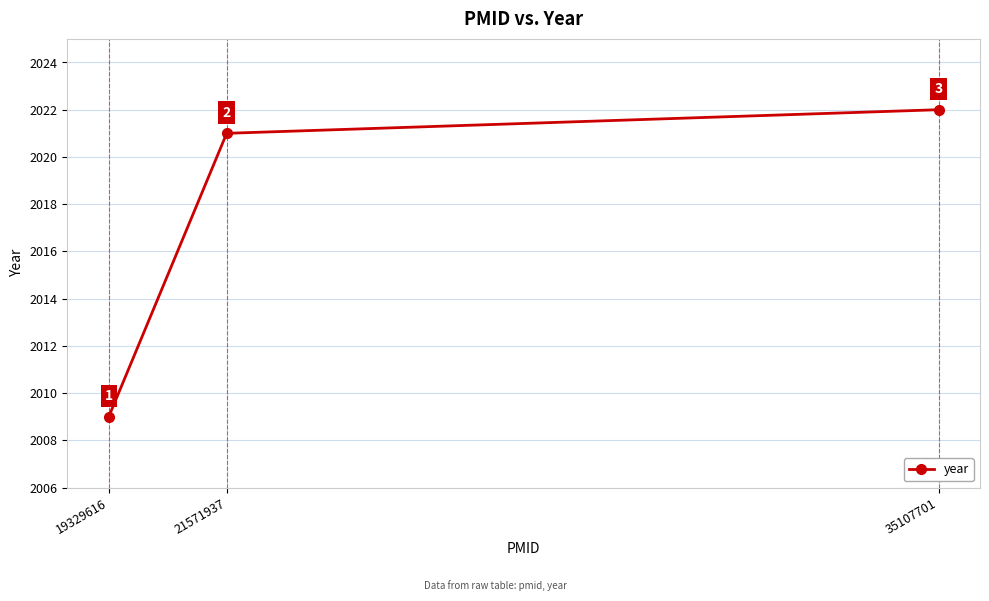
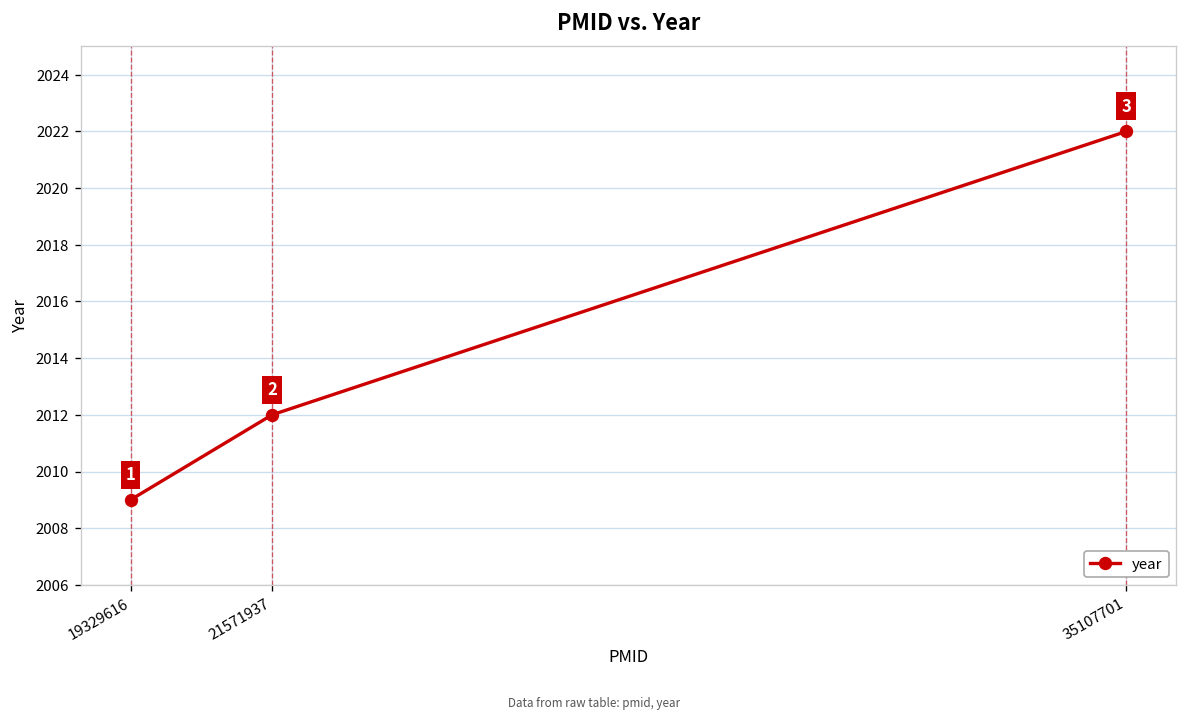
  {
-   "21571937": 2021
+   "21571937": 2012
  }
